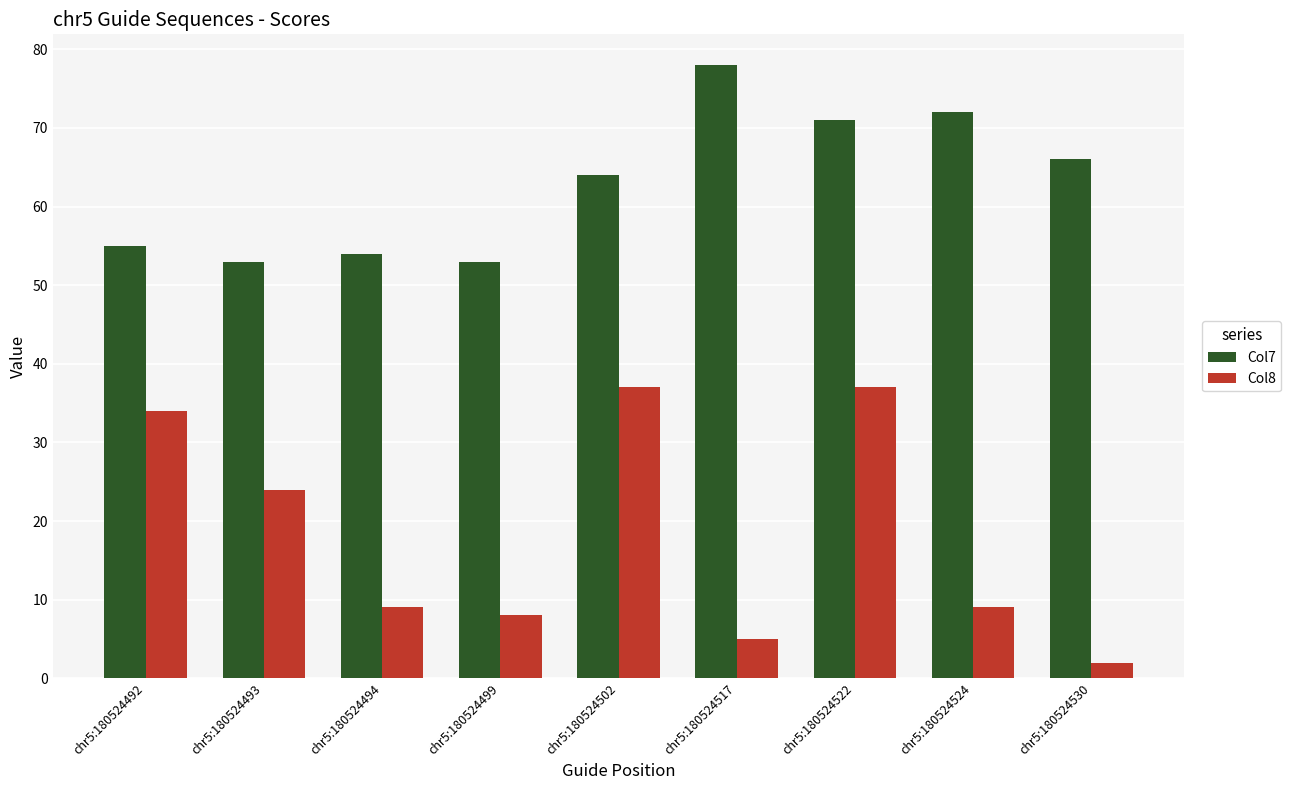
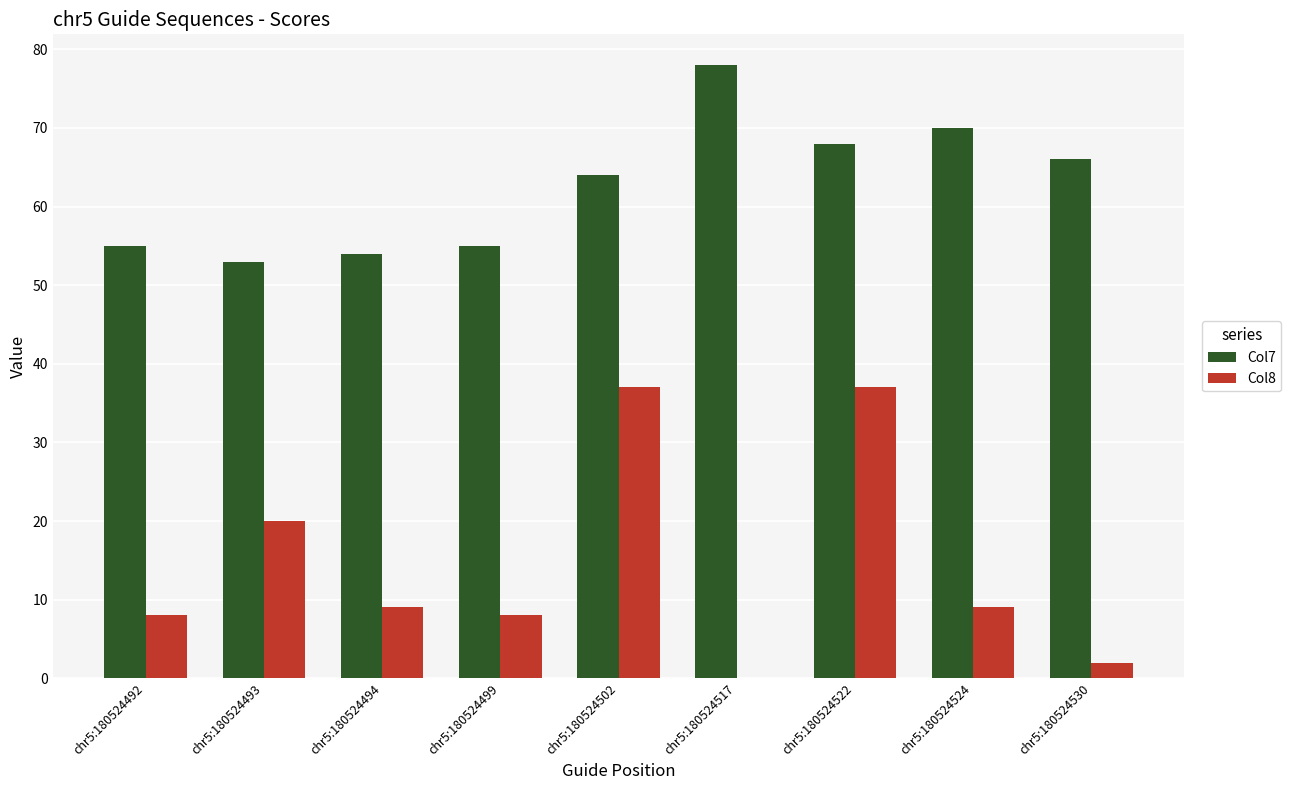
  {
    "Col7": {
      "chr5:180524492": 55,
      "chr5:180524493": 53,
      "chr5:180524494": 54,
-     "chr5:180524499": 53,
+     "chr5:180524499": 55,
      "chr5:180524502": 64,
      "chr5:180524517": 78,
-     "chr5:180524522": 71,
-     "chr5:180524524": 72,
+     "chr5:180524522": 68,
+     "chr5:180524524": 70,
      "chr5:180524530": 66
    },
    "Col8": {
-     "chr5:180524492": 34,
-     "chr5:180524493": 24,
+     "chr5:180524492": 8,
+     "chr5:180524493": 20,
      "chr5:180524494": 9,
      "chr5:180524499": 8,
      "chr5:180524502": 37,
-     "chr5:180524517": 5,
+     "chr5:180524517": 0,
      "chr5:180524522": 37,
      "chr5:180524524": 9,
      "chr5:180524530": 2
    }
  }
